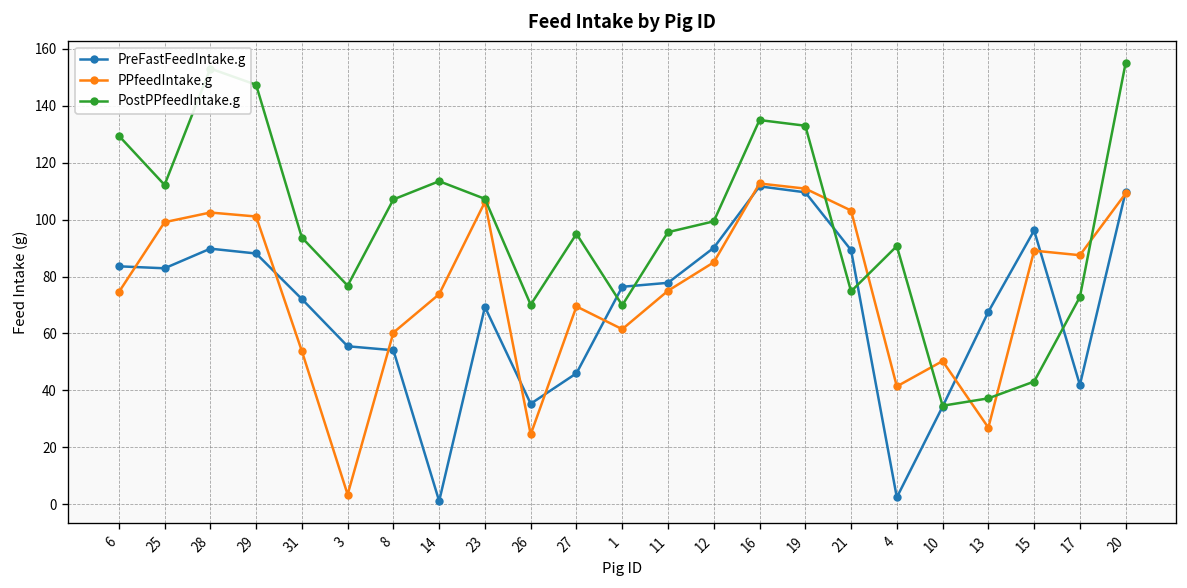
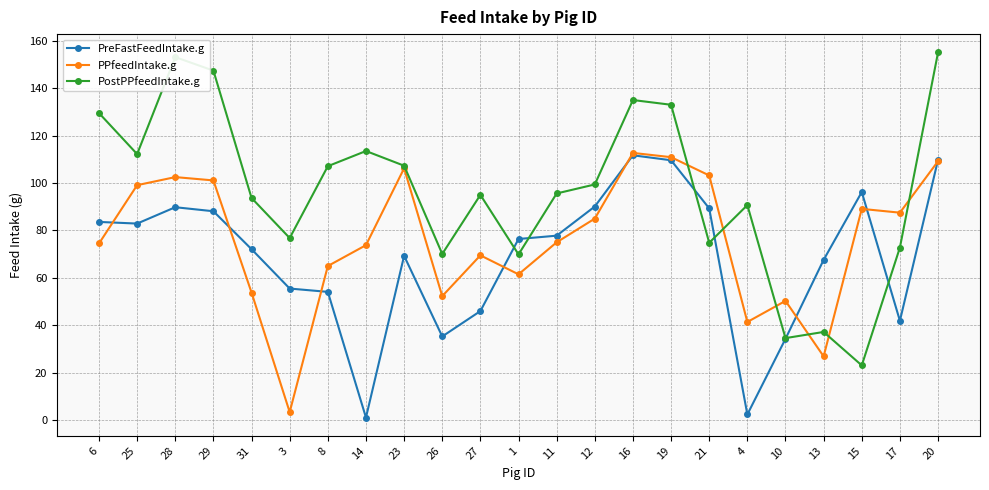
  {
    "PreFastFeedIntake.g": {
      "6": 84,
      "25": 83,
      "28": 90,
      "29": 88,
      "31": 72,
      "3": 56,
      "8": 54,
      "14": 1,
      "23": 69,
      "26": 35,
      "27": 46,
      "1": 76,
      "11": 78,
      "12": 90,
      "19": 110,
      "21": 89,
      "4": 2,
      "13": 68,
      "15": 96,
      "17": 42
    },
    "PPfeedIntake.g": {
      "6": 75,
      "25": 99,
      "28": 103,
      "29": 101,
      "31": 54,
      "3": 3,
-     "8": 60,
+     "8": 65,
      "14": 74,
      "23": 106,
-     "26": 25,
+     "26": 52,
      "27": 70,
      "1": 62,
      "11": 75,
      "12": 85,
      "19": 111,
      "21": 103,
      "4": 41,
      "10": 50,
      "13": 27,
      "15": 89,
      "17": 88
    },
    "PostPPfeedIntake.g": {
      "6": 130,
      "25": 112,
      "29": 147,
      "31": 94,
      "3": 77,
      "8": 107,
      "14": 114,
      "23": 107,
      "26": 70,
      "27": 95,
      "1": 70,
      "11": 96,
      "12": 99,
      "16": 135,
      "19": 133,
      "21": 75,
      "4": 91,
      "13": 37,
-     "15": 43,
+     "15": 23,
      "17": 73,
      "20": 155
    }
  }
